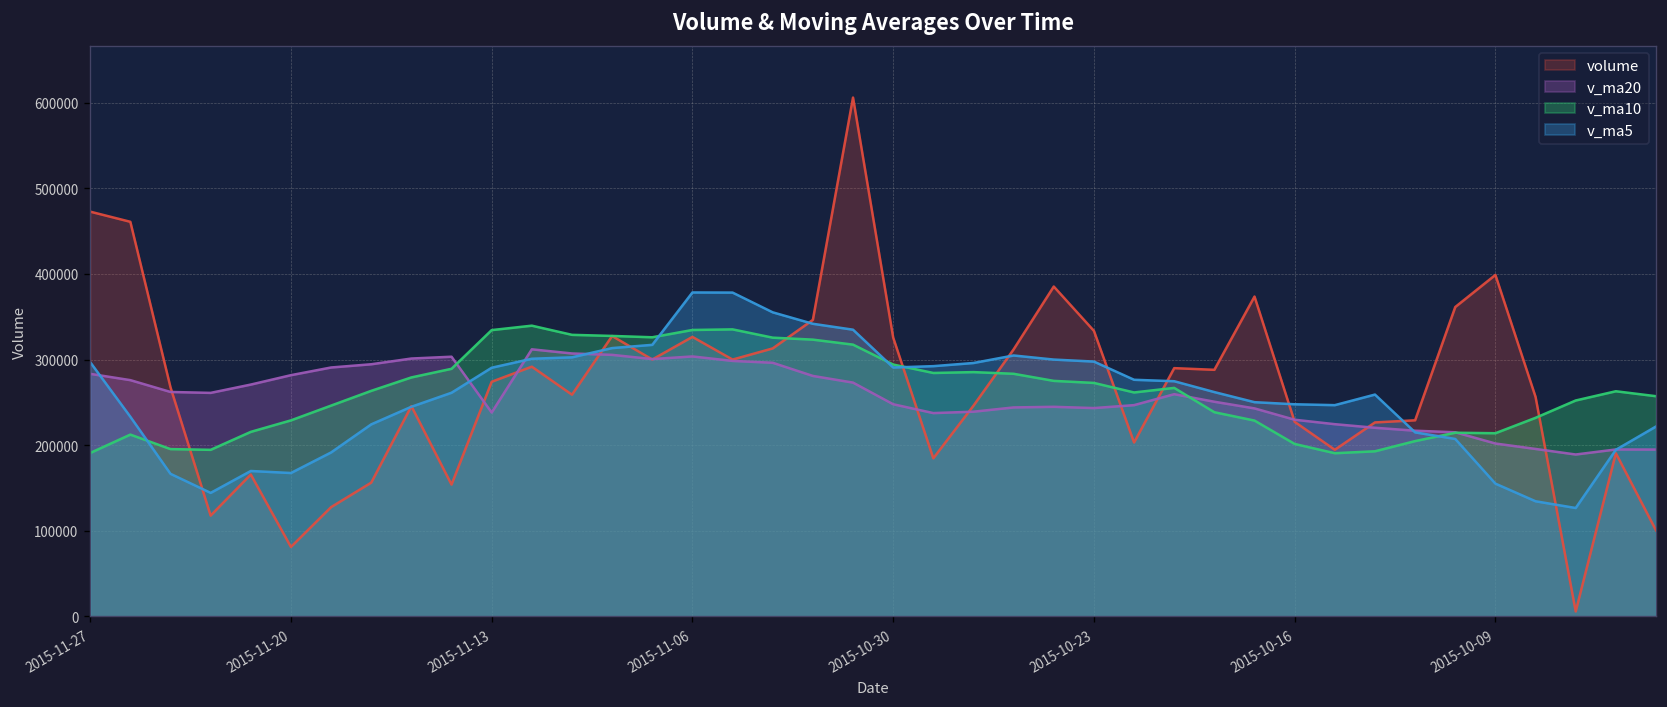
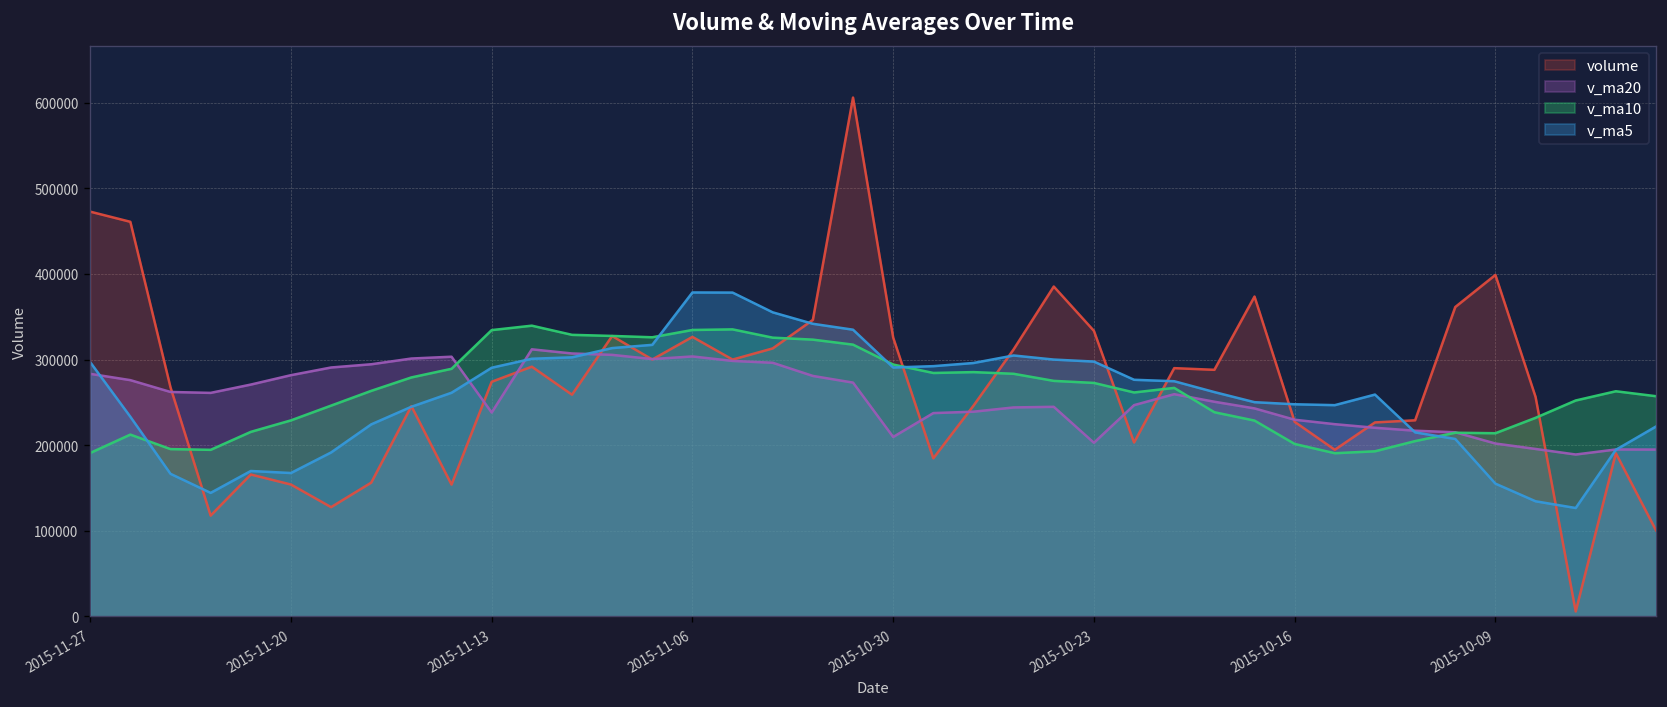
  {
    "volume": {
      "2015-11-27": 470000,
-     "2015-11-20": 80000,
+     "2015-11-20": 150000,
      "2015-11-13": 270000,
      "2015-11-06": 330000,
      "2015-10-30": 330000,
      "2015-10-23": 330000,
      "2015-10-09": 400000
    },
    "v_ma20": {
      "2015-11-27": 280000,
      "2015-11-20": 280000,
      "2015-11-13": 240000,
      "2015-11-06": 300000,
-     "2015-10-30": 250000,
-     "2015-10-23": 240000,
+     "2015-10-30": 210000,
+     "2015-10-23": 200000,
      "2015-10-09": 200000
    },
    "v_ma10": {
      "2015-11-27": 190000,
      "2015-11-20": 230000,
      "2015-11-13": 330000,
      "2015-11-06": 330000,
      "2015-10-23": 270000,
      "2015-10-16": 200000,
      "2015-10-09": 210000
    },
    "v_ma5": {
      "2015-11-27": 300000,
      "2015-11-20": 170000,
      "2015-11-13": 290000,
      "2015-11-06": 380000,
      "2015-10-23": 300000,
      "2015-10-16": 250000,
      "2015-10-09": 160000
    }
  }
